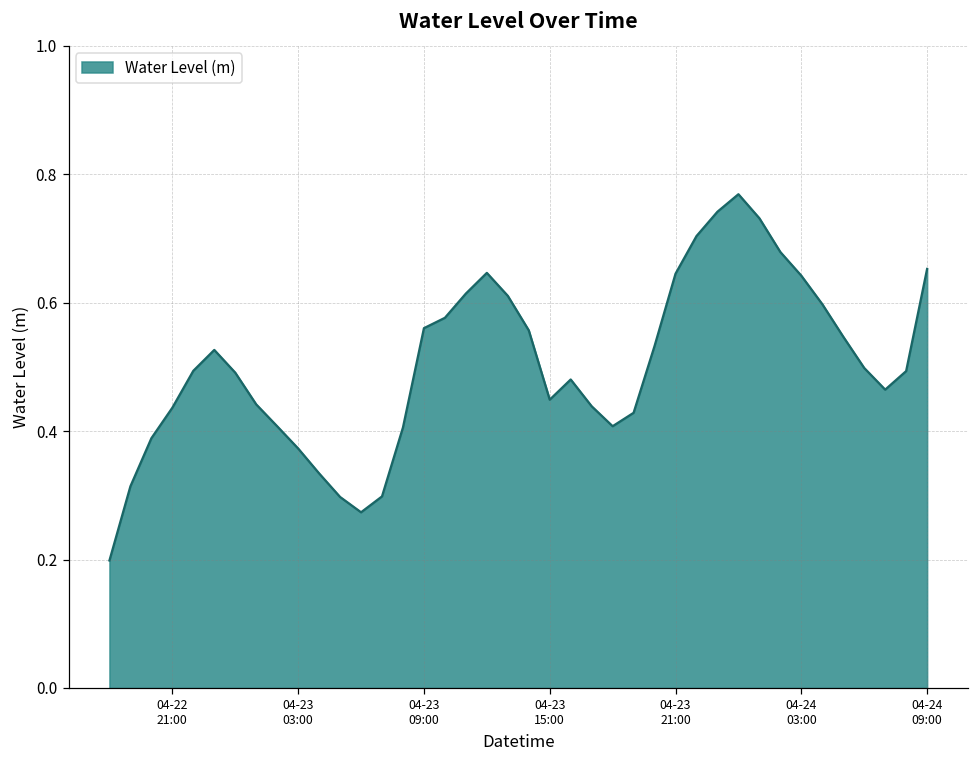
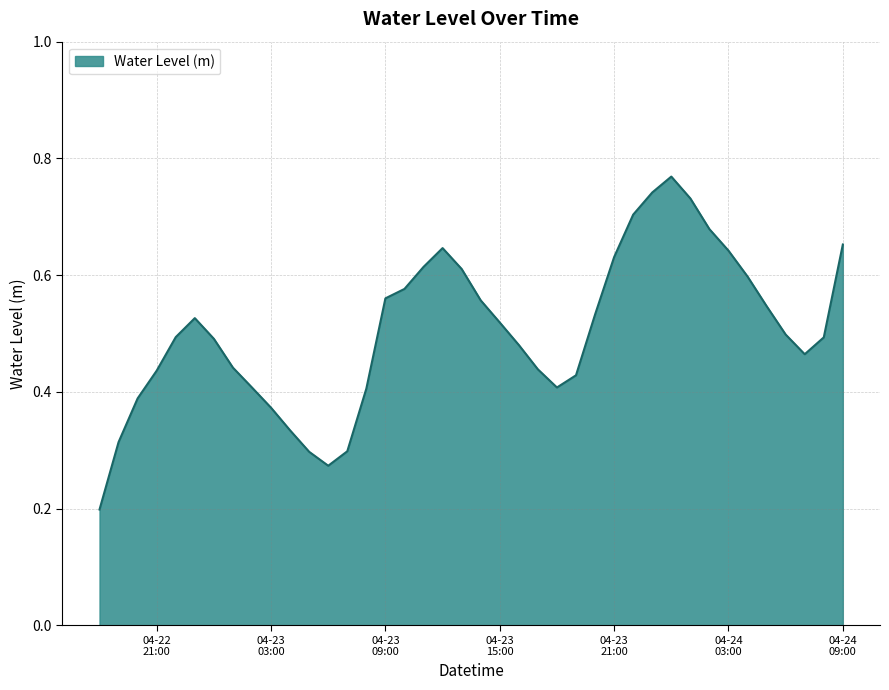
  {
    "04-22 21:00": 0.44,
    "04-23 03:00": 0.37,
    "04-23 09:00": 0.56,
-   "04-23 15:00": 0.45,
-   "04-23 21:00": 0.65,
+   "04-23 15:00": 0.52,
+   "04-23 21:00": 0.63,
    "04-24 03:00": 0.64,
    "04-24 09:00": 0.65
  }
